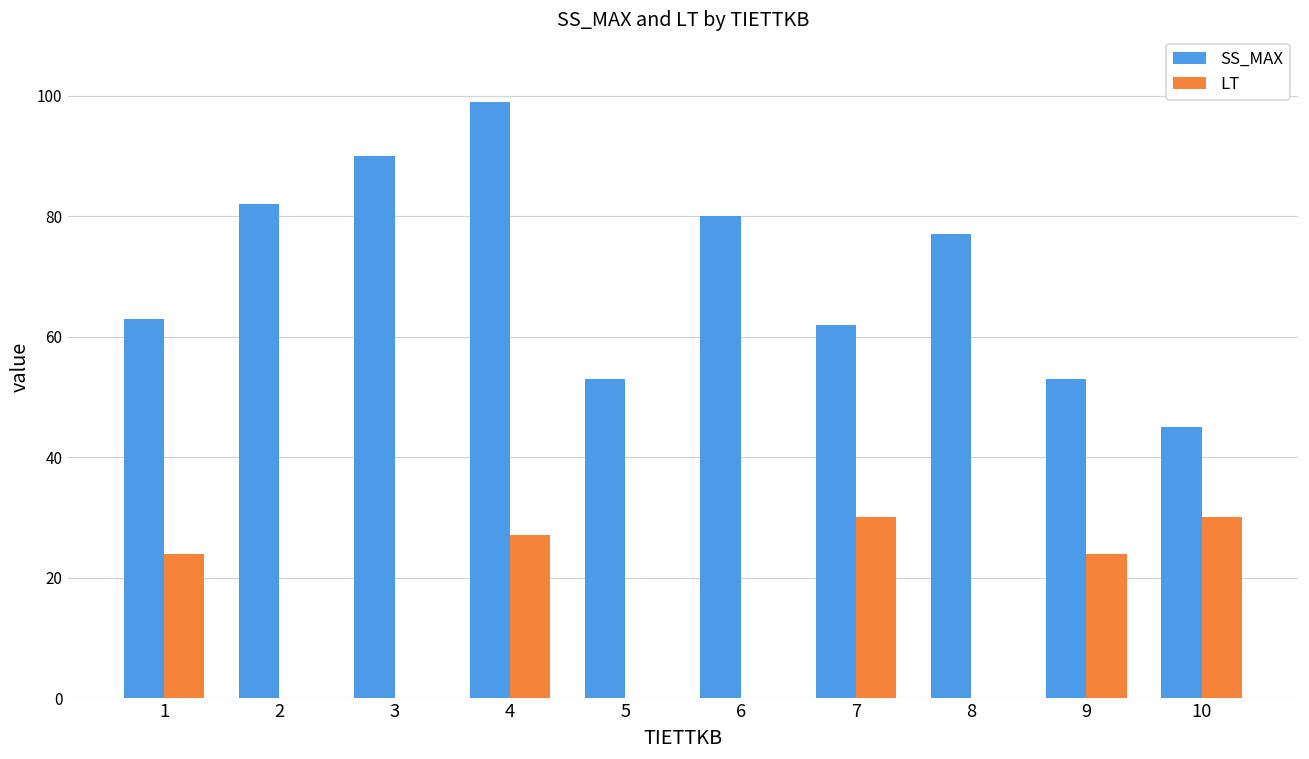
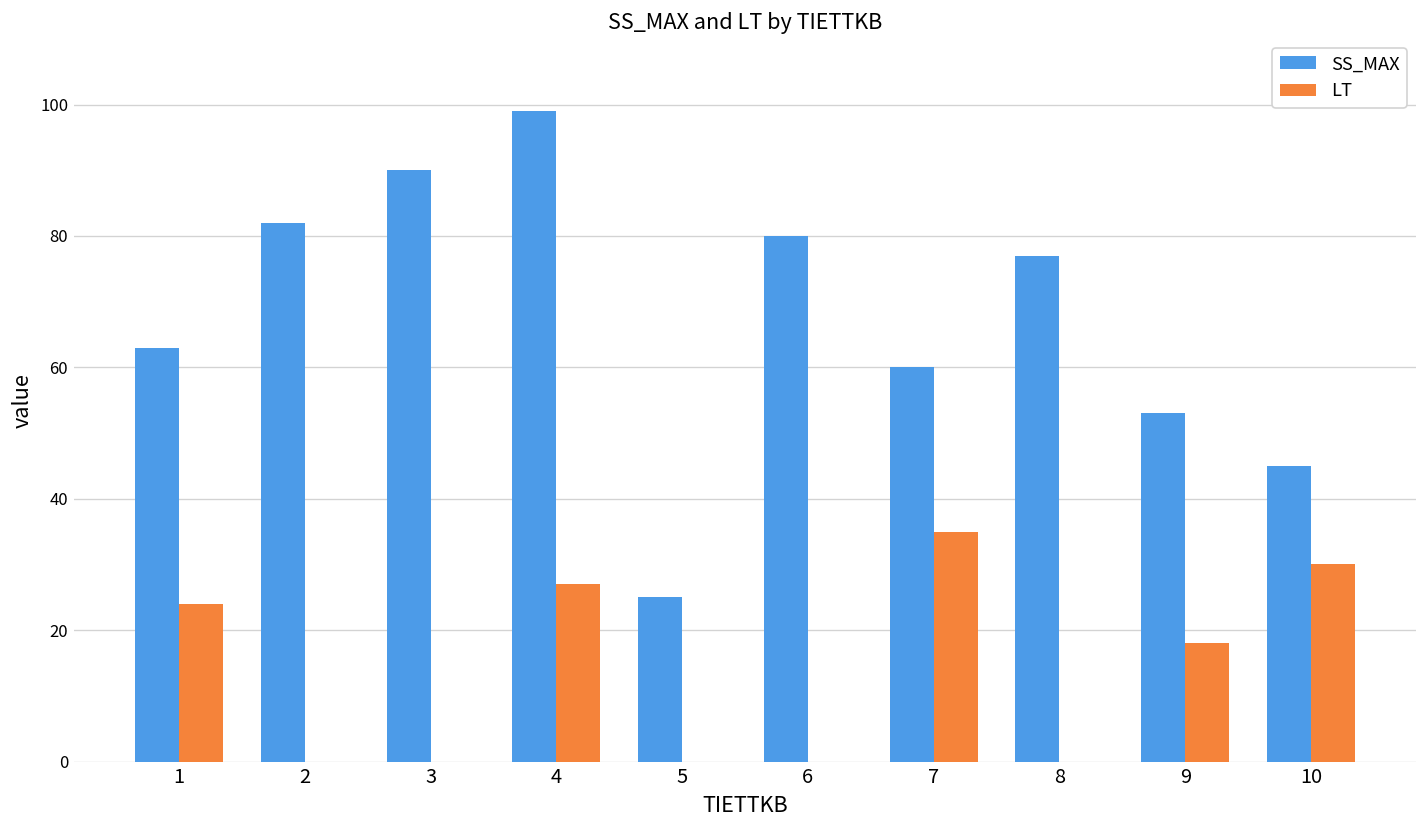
  {
    "SS_MAX": {
      "1": 63,
      "2": 82,
      "3": 90,
      "4": 99,
-     "5": 53,
+     "5": 25,
      "6": 80,
-     "7": 62,
+     "7": 60,
      "8": 77,
      "9": 53,
      "10": 45
    },
    "LT": {
      "1": 24,
      "2": 0,
      "3": 0,
      "4": 27,
      "5": 0,
      "6": 0,
-     "7": 30,
+     "7": 35,
      "8": 0,
-     "9": 24,
+     "9": 18,
      "10": 30
    }
  }
